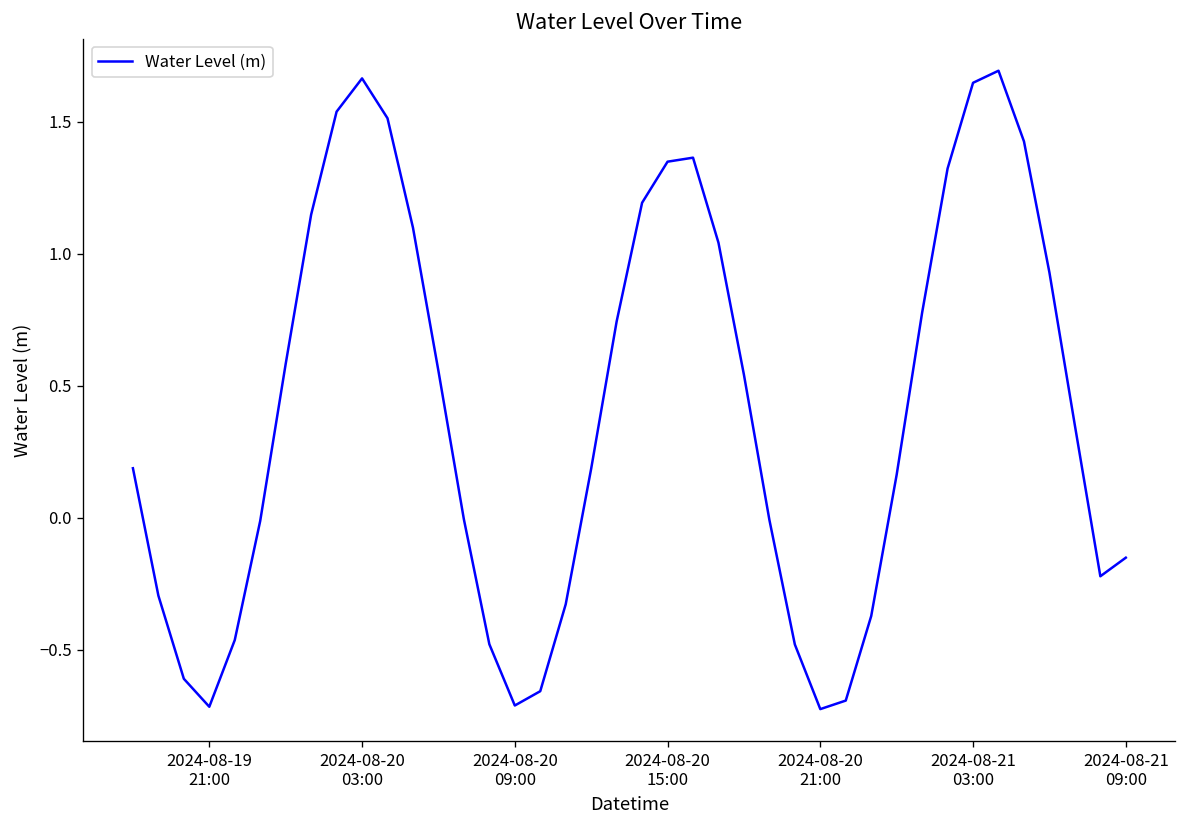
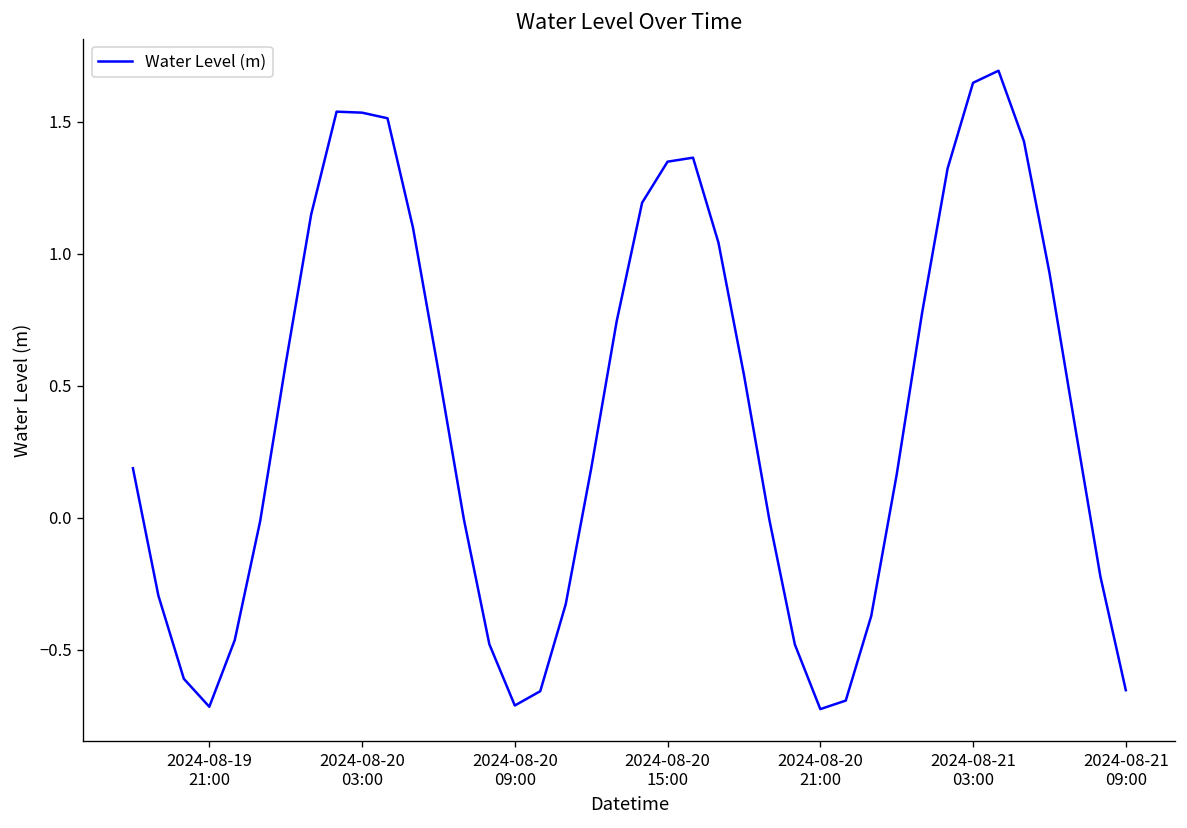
  {
    "2024-08-19 21:00": -0.72,
-   "2024-08-20 03:00": 1.66,
+   "2024-08-20 03:00": 1.53,
    "2024-08-20 09:00": -0.71,
    "2024-08-20 15:00": 1.35,
    "2024-08-20 21:00": -0.72,
    "2024-08-21 03:00": 1.65,
-   "2024-08-21 09:00": -0.15
+   "2024-08-21 09:00": -0.65
  }
